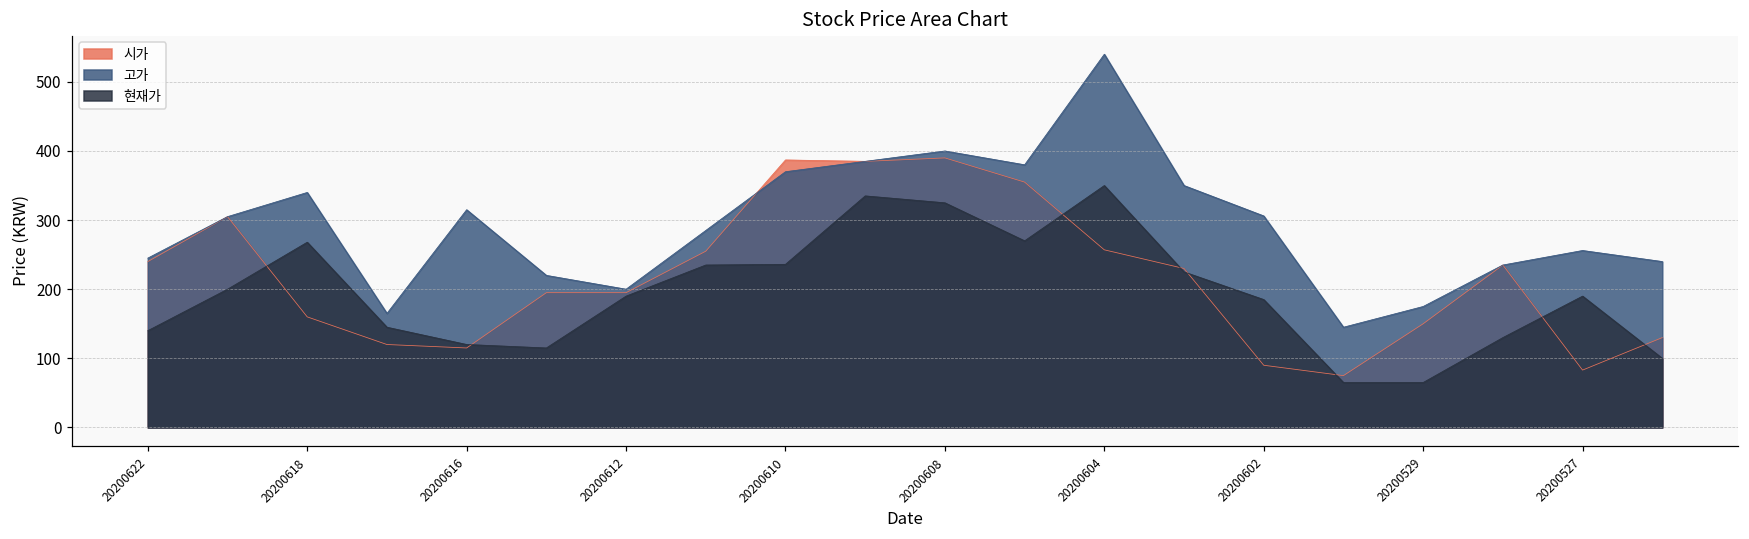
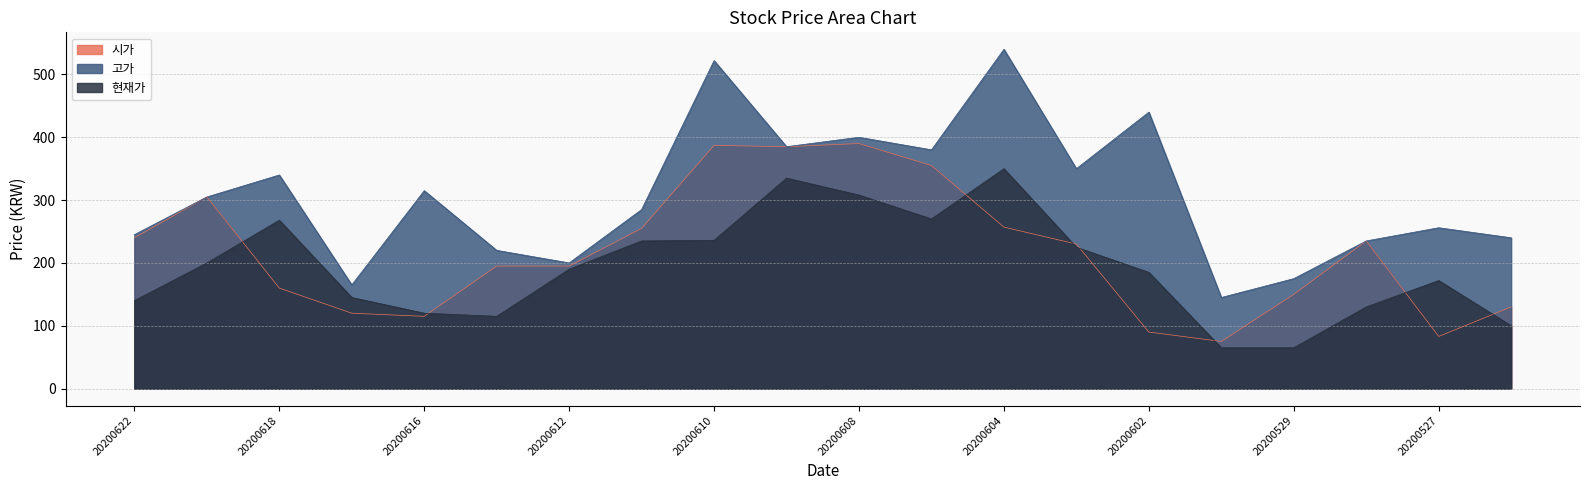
  {
    "시가": {
      "20200622": 240,
      "20200618": 160,
      "20200616": 120,
      "20200612": 200,
      "20200610": 390,
      "20200608": 390,
      "20200604": 260,
      "20200602": 90,
      "20200529": 150,
      "20200527": 80
    },
    "고가": {
      "20200622": 250,
      "20200618": 340,
      "20200616": 320,
      "20200612": 200,
-     "20200610": 370,
+     "20200610": 520,
      "20200608": 400,
      "20200604": 540,
-     "20200602": 310,
+     "20200602": 440,
      "20200529": 180,
      "20200527": 260
    },
    "현재가": {
      "20200622": 140,
      "20200618": 270,
      "20200616": 120,
      "20200612": 190,
      "20200610": 240,
-     "20200608": 330,
+     "20200608": 310,
      "20200604": 350,
      "20200602": 190,
      "20200529": 70,
-     "20200527": 190
+     "20200527": 170
    }
  }
